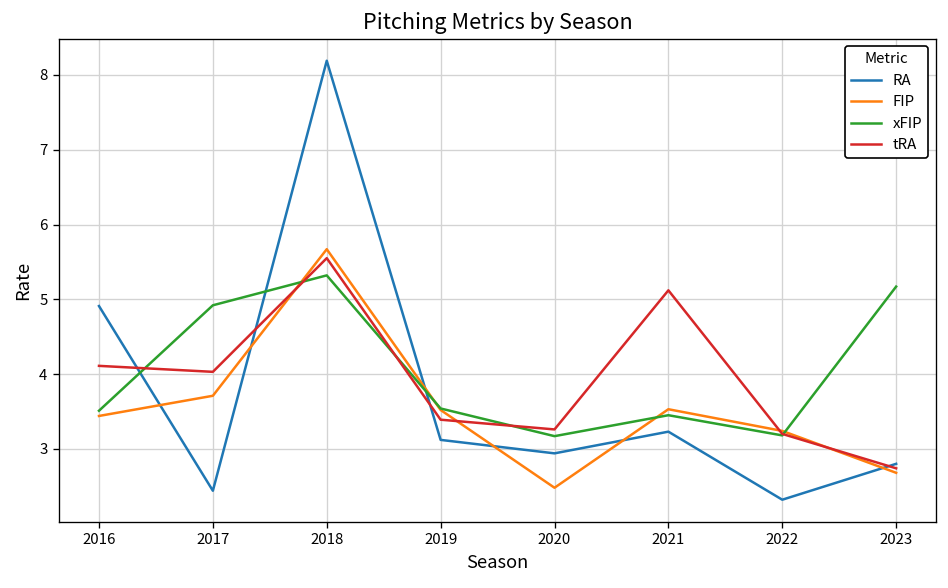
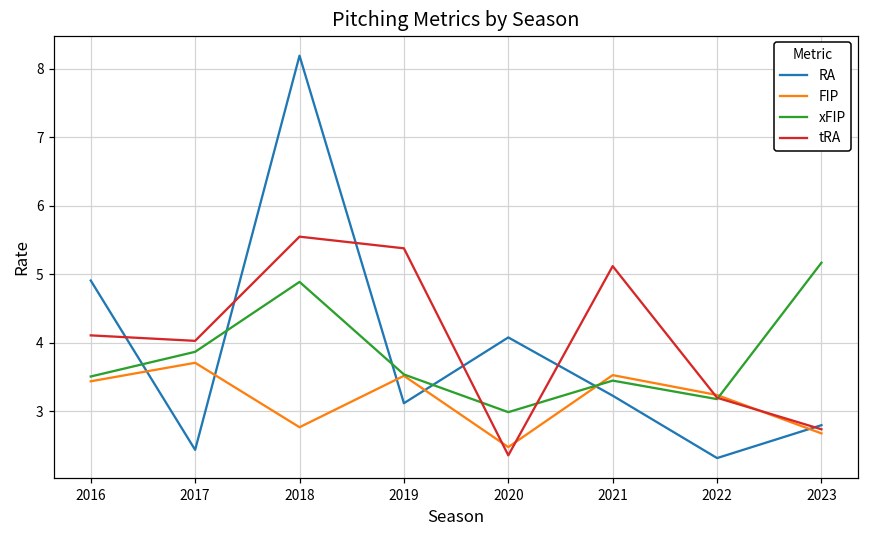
  {
    "RA": {
      "2016": 4.9,
      "2017": 2.4,
      "2018": 8.2,
      "2019": 3.1,
-     "2020": 2.9,
+     "2020": 4.1,
      "2021": 3.2,
      "2022": 2.3,
      "2023": 2.8
    },
    "FIP": {
      "2016": 3.4,
      "2017": 3.7,
-     "2018": 5.7,
+     "2018": 2.8,
      "2020": 2.5,
      "2021": 3.5,
      "2023": 2.7
    },
    "xFIP": {
      "2016": 3.5,
-     "2017": 4.9,
-     "2018": 5.3,
-     "2020": 3.2,
+     "2017": 3.9,
+     "2018": 4.9,
+     "2020": 3.0,
      "2021": 3.5,
      "2023": 5.2
    },
    "tRA": {
      "2016": 4.1,
      "2017": 4.0,
      "2018": 5.6,
-     "2019": 3.4,
-     "2020": 3.3,
+     "2019": 5.4,
+     "2020": 2.4,
      "2021": 5.1,
      "2023": 2.7
    }
  }
